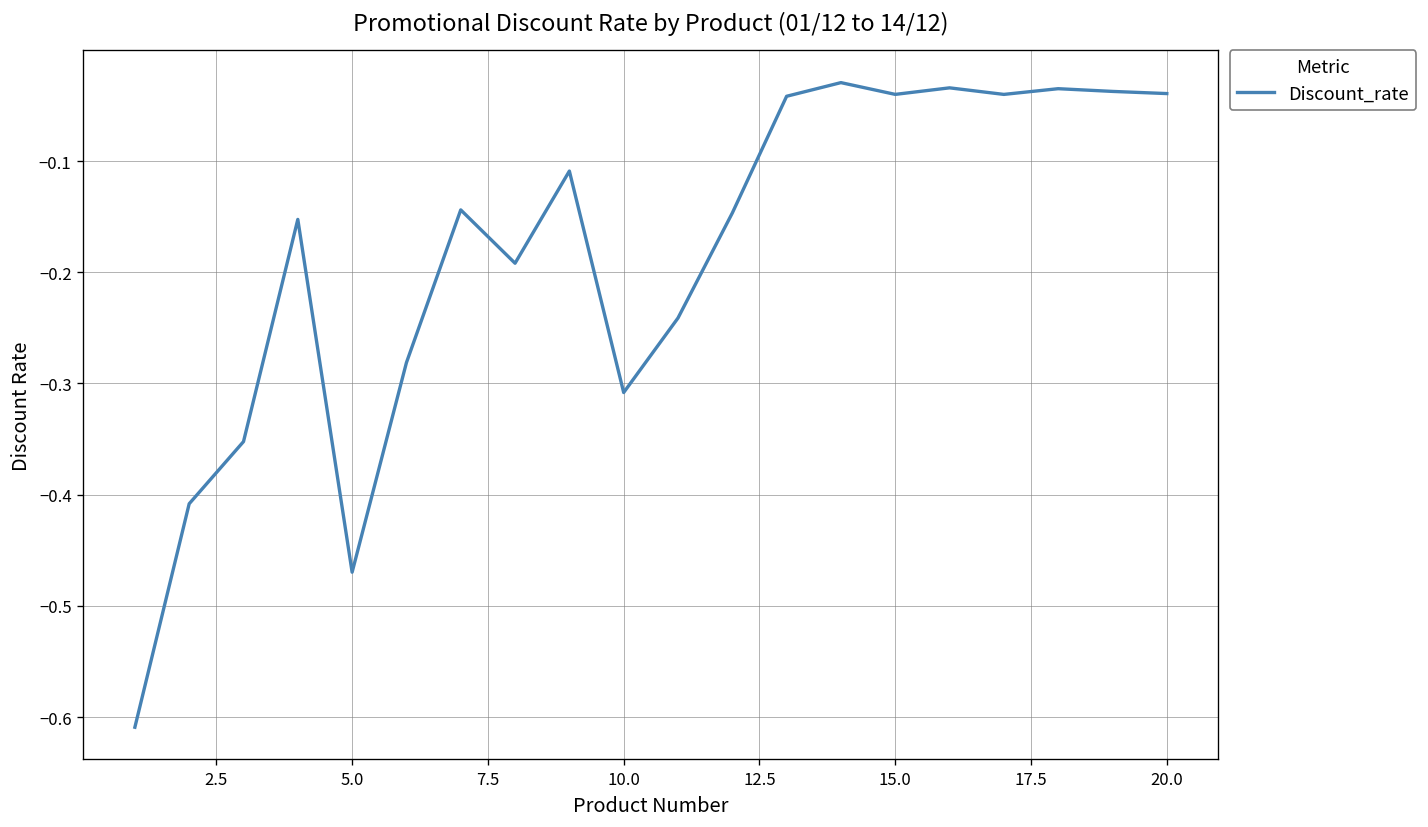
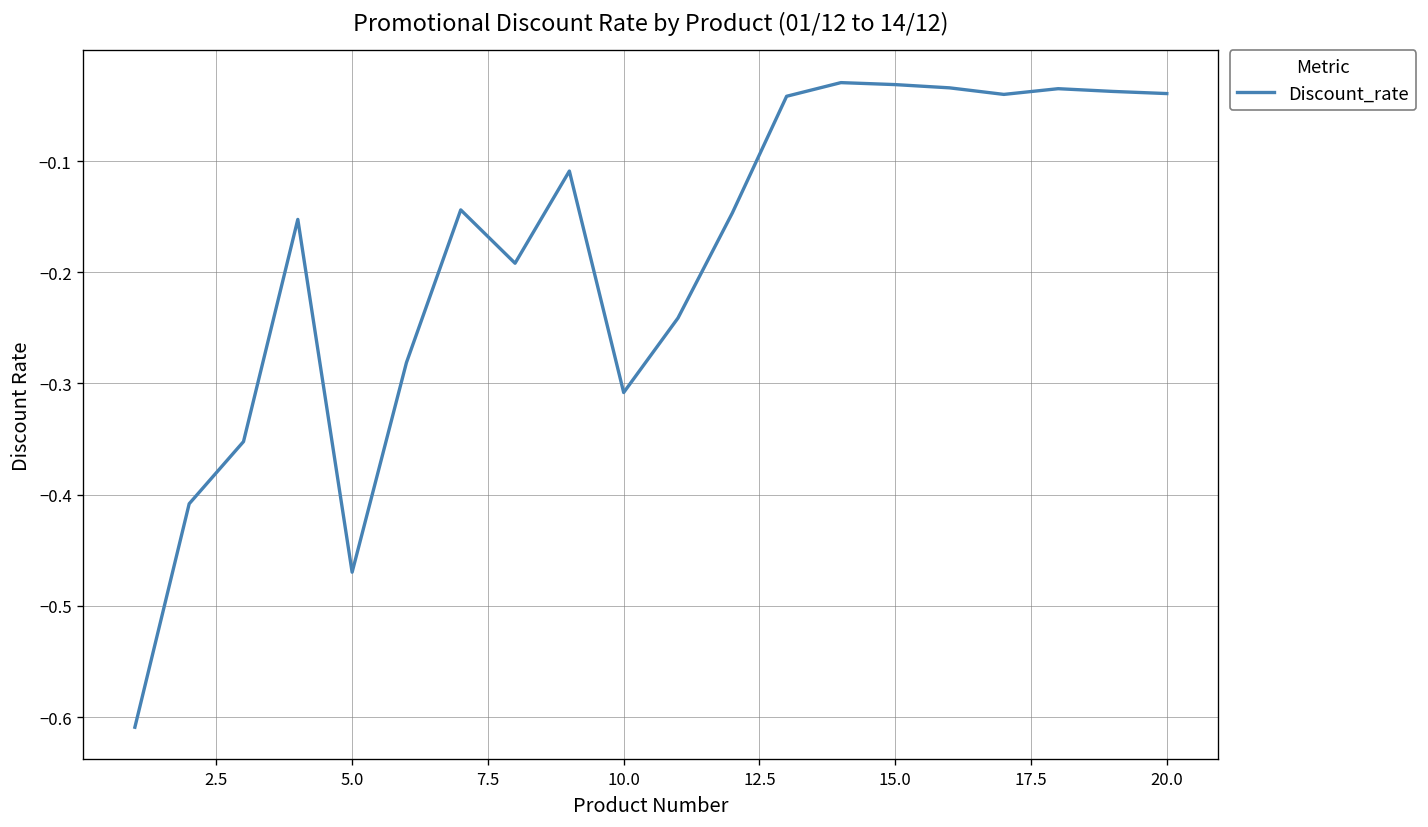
  {
    "5.0": -0.47,
    "10.0": -0.31,
-   "15.0": -0.04,
+   "15.0": -0.03,
    "20.0": -0.04
  }
